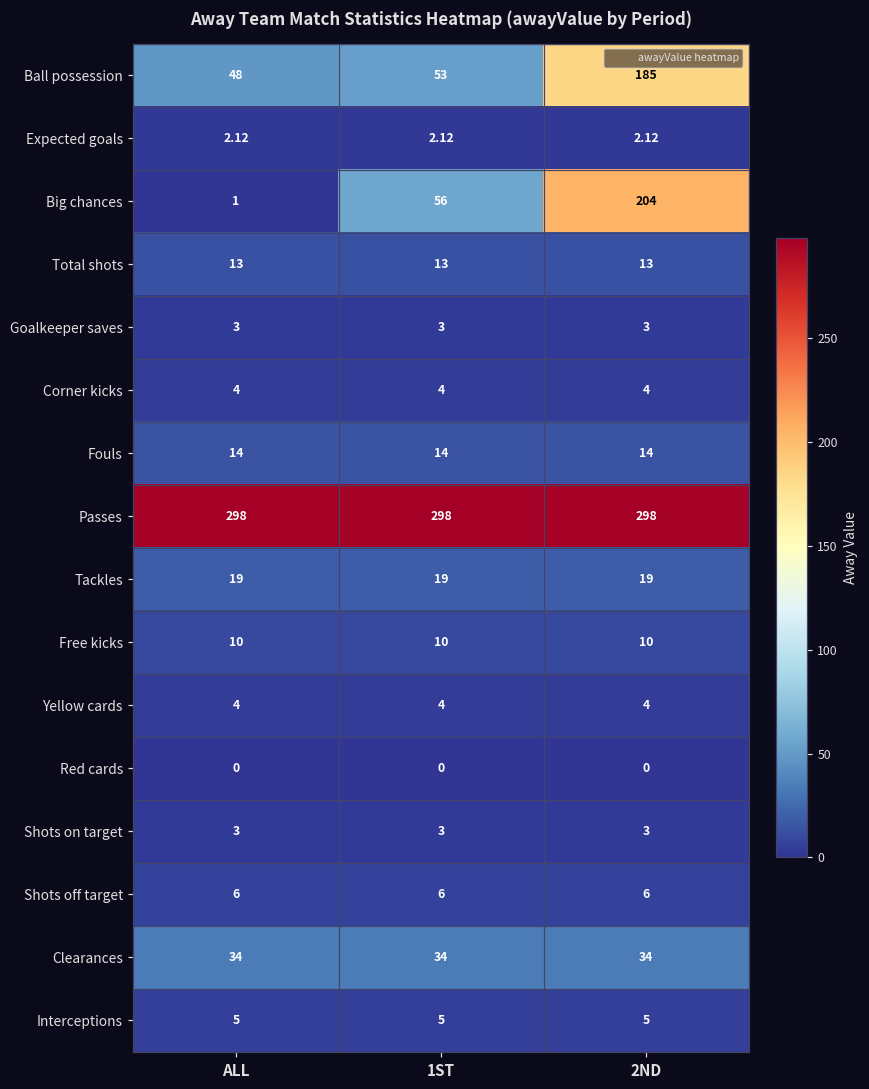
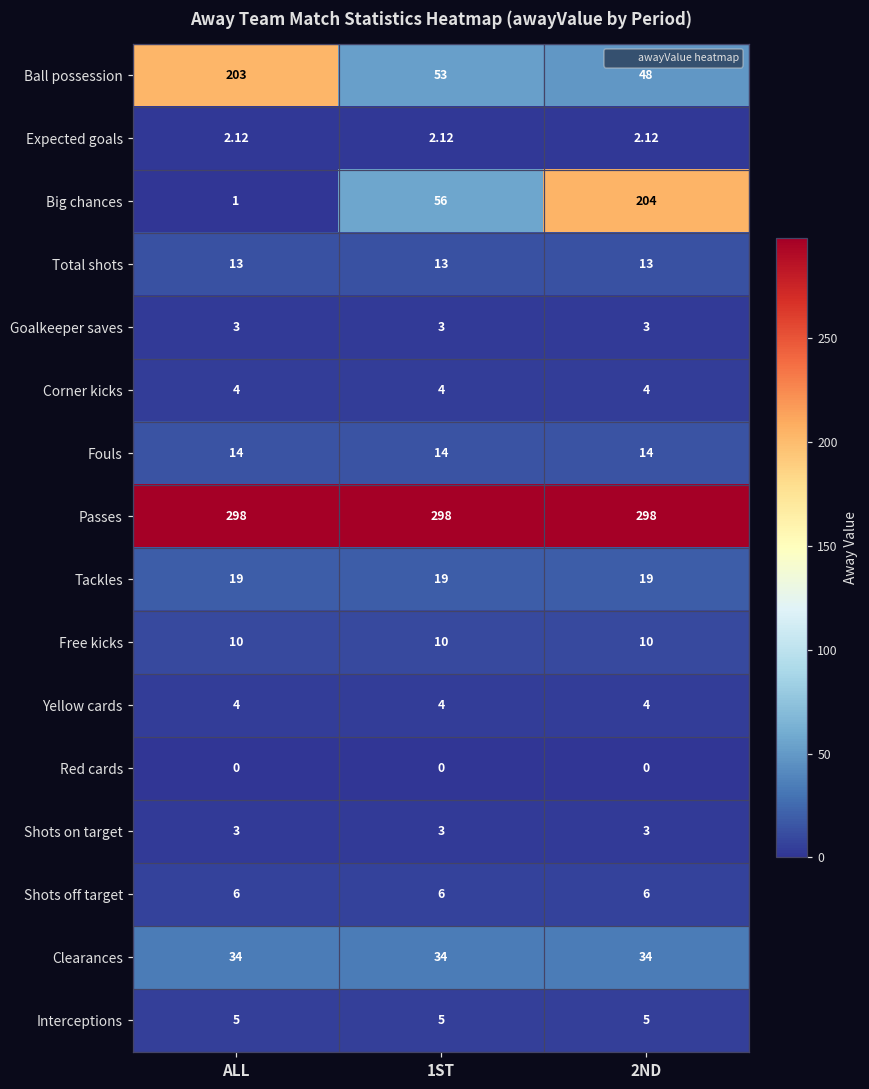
  {
    "Ball possession": {
-     "ALL": 48,
+     "ALL": 203,
      "1ST": 53,
-     "2ND": 185
+     "2ND": 48
    },
    "Expected goals": {
      "ALL": 2.12,
      "1ST": 2.12,
      "2ND": 2.12
    },
    "Big chances": {
      "ALL": 1,
      "1ST": 56,
      "2ND": 204
    },
    "Total shots": {
      "ALL": 13,
      "1ST": 13,
      "2ND": 13
    },
    "Goalkeeper saves": {
      "ALL": 3,
      "1ST": 3,
      "2ND": 3
    },
    "Corner kicks": {
      "ALL": 4,
      "1ST": 4,
      "2ND": 4
    },
    "Fouls": {
      "ALL": 14,
      "1ST": 14,
      "2ND": 14
    },
    "Passes": {
      "ALL": 298,
      "1ST": 298,
      "2ND": 298
    },
    "Tackles": {
      "ALL": 19,
      "1ST": 19,
      "2ND": 19
    },
    "Free kicks": {
      "ALL": 10,
      "1ST": 10,
      "2ND": 10
    },
    "Yellow cards": {
      "ALL": 4,
      "1ST": 4,
      "2ND": 4
    },
    "Red cards": {
      "ALL": 0,
      "1ST": 0,
      "2ND": 0
    },
    "Shots on target": {
      "ALL": 3,
      "1ST": 3,
      "2ND": 3
    },
    "Shots off target": {
      "ALL": 6,
      "1ST": 6,
      "2ND": 6
    },
    "Clearances": {
      "ALL": 34,
      "1ST": 34,
      "2ND": 34
    },
    "Interceptions": {
      "ALL": 5,
      "1ST": 5,
      "2ND": 5
    }
  }
